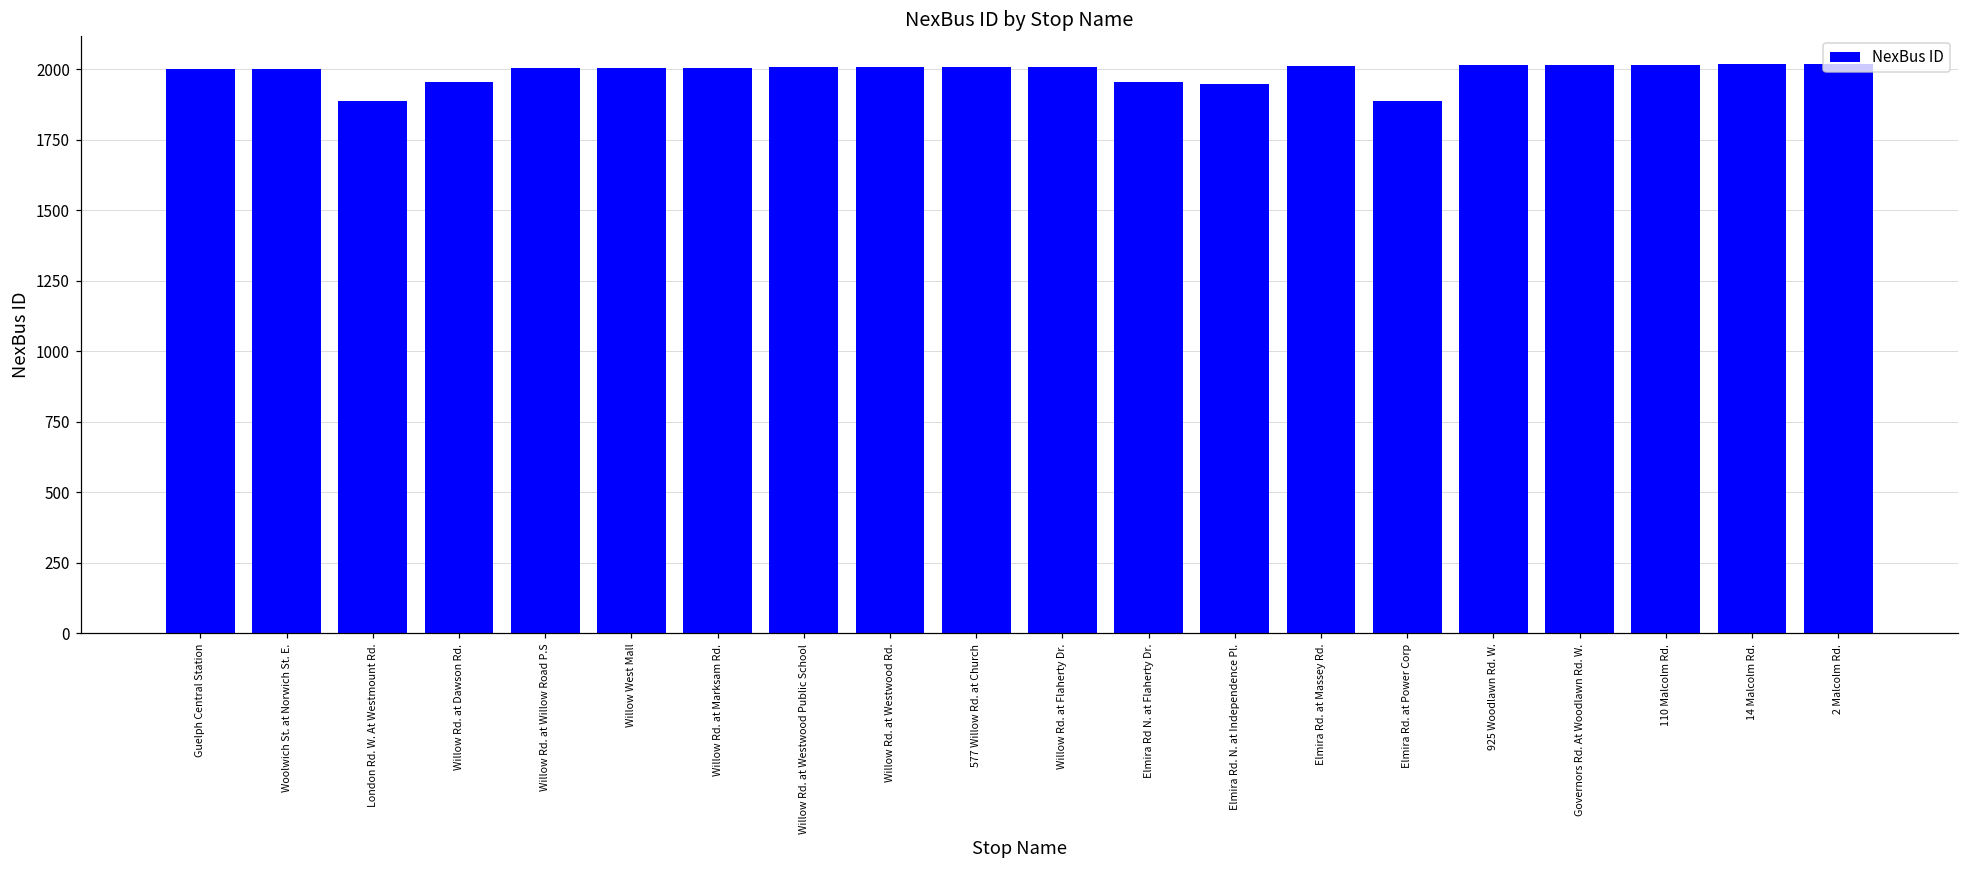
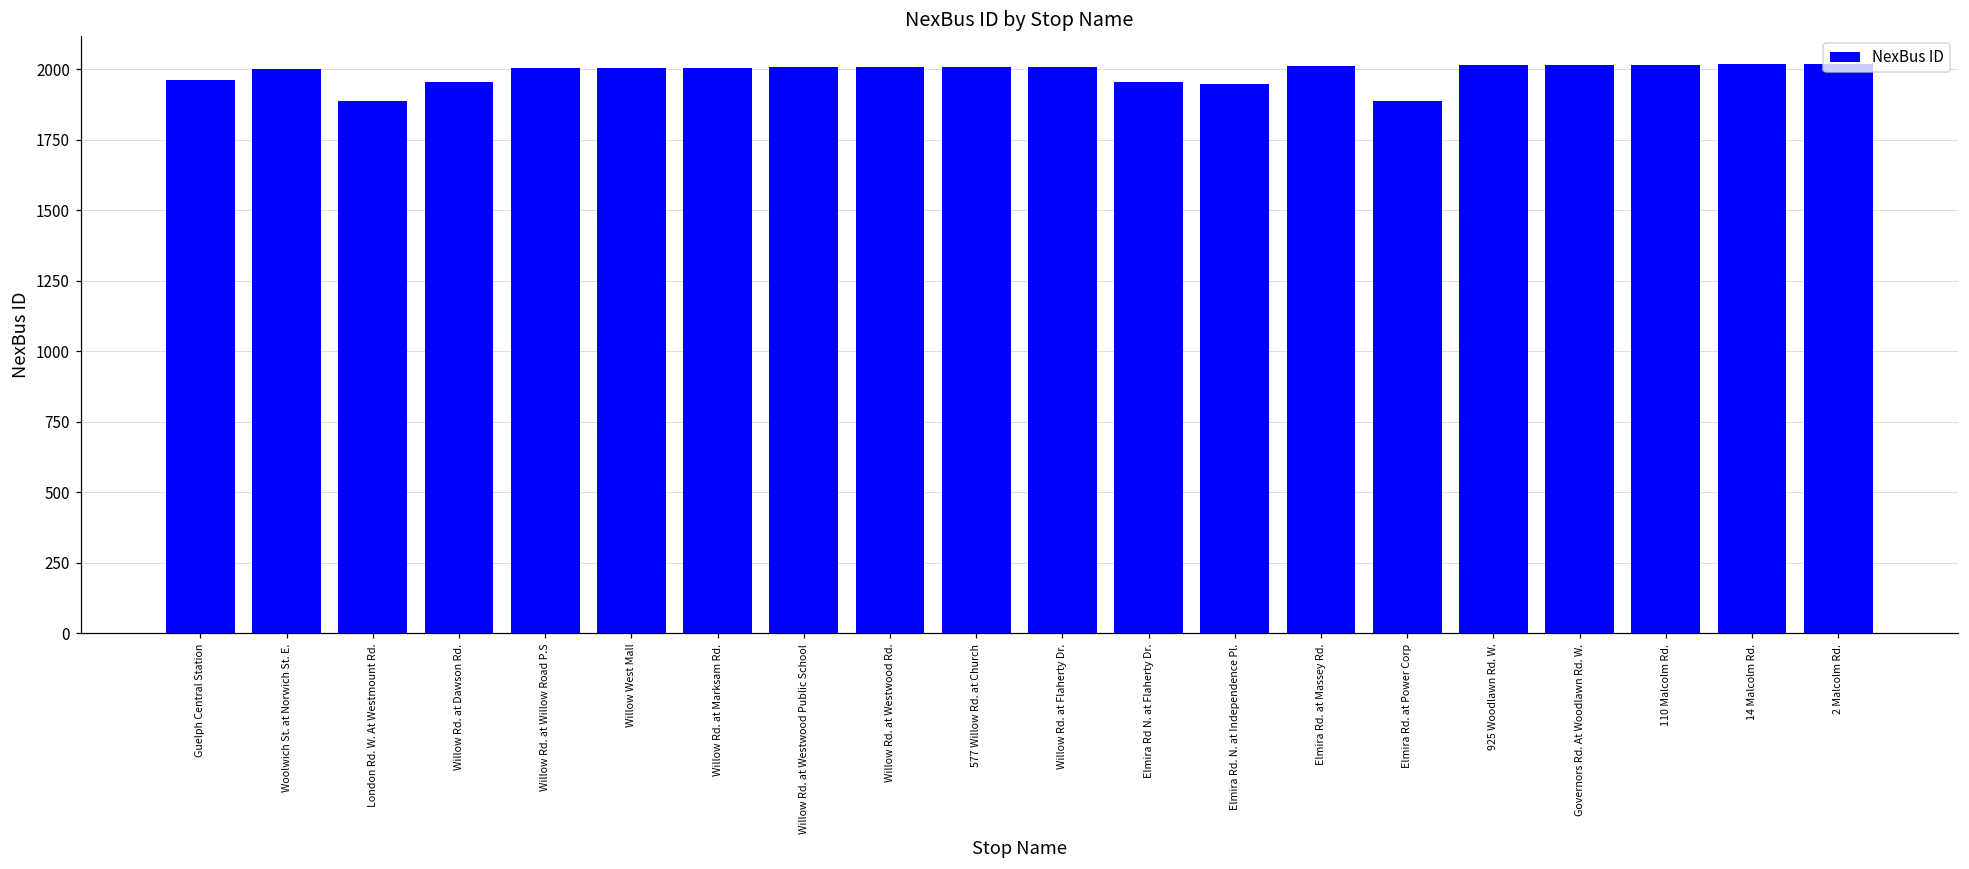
  {
-   "Guelph Central Station": 2000,
+   "Guelph Central Station": 1960,
    "Woolwich St. at Norwich St. E.": 2000,
    "London Rd. W. At Westmount Rd.": 1890,
    "Willow Rd. at Dawson Rd.": 1950,
    "Willow Rd. at Willow Road P.S": 2000,
    "Willow West Mall": 2010,
    "Willow Rd. at Marksam Rd.": 2010,
    "Willow Rd. at Westwood Public School": 2010,
    "Willow Rd. at Westwood Rd.": 2010,
    "577 Willow Rd. at Church": 2010,
    "Willow Rd. at Flaherty Dr.": 2010,
    "Elmira Rd N. at Flaherty Dr.": 1950,
    "Elmira Rd. N. at Independence Pl.": 1950,
    "Elmira Rd. at Massey Rd.": 2010,
    "Elmira Rd. at Power Corp": 1890,
    "925 Woodlawn Rd. W.": 2020,
    "Governors Rd. At Woodlawn Rd. W.": 2020,
    "110 Malcolm Rd.": 2020,
    "14 Malcolm Rd.": 2020
  }
